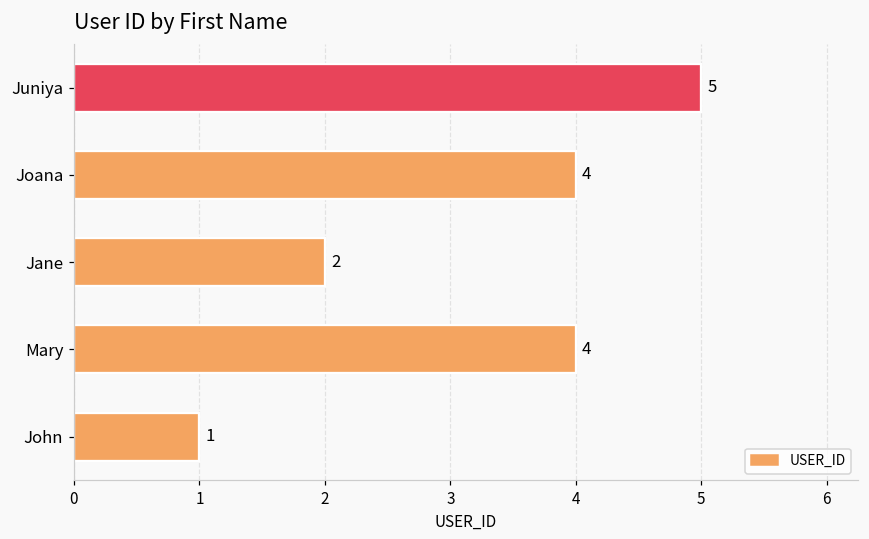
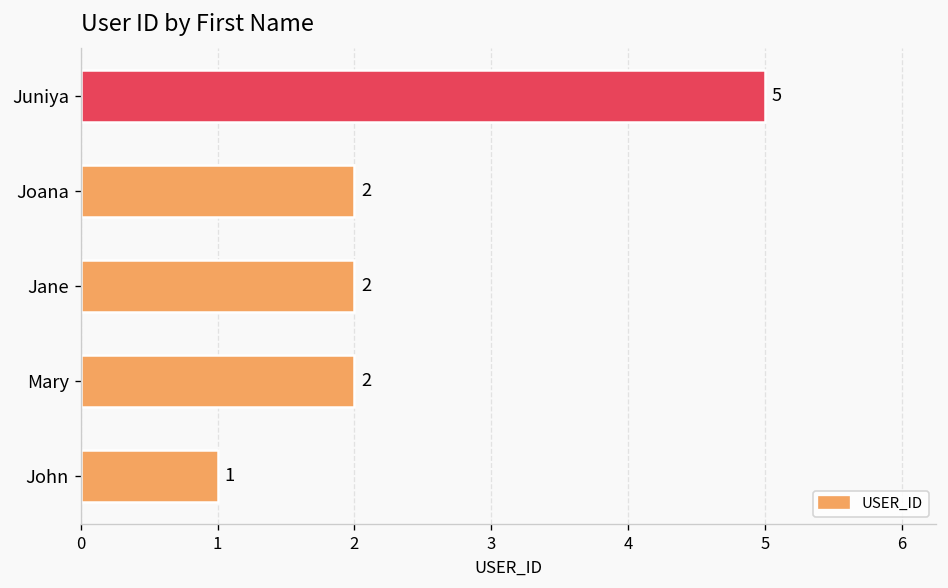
  {
    "Juniya": 5,
-   "Joana": 4,
+   "Joana": 2,
    "Jane": 2,
-   "Mary": 4,
+   "Mary": 2,
    "John": 1
  }
